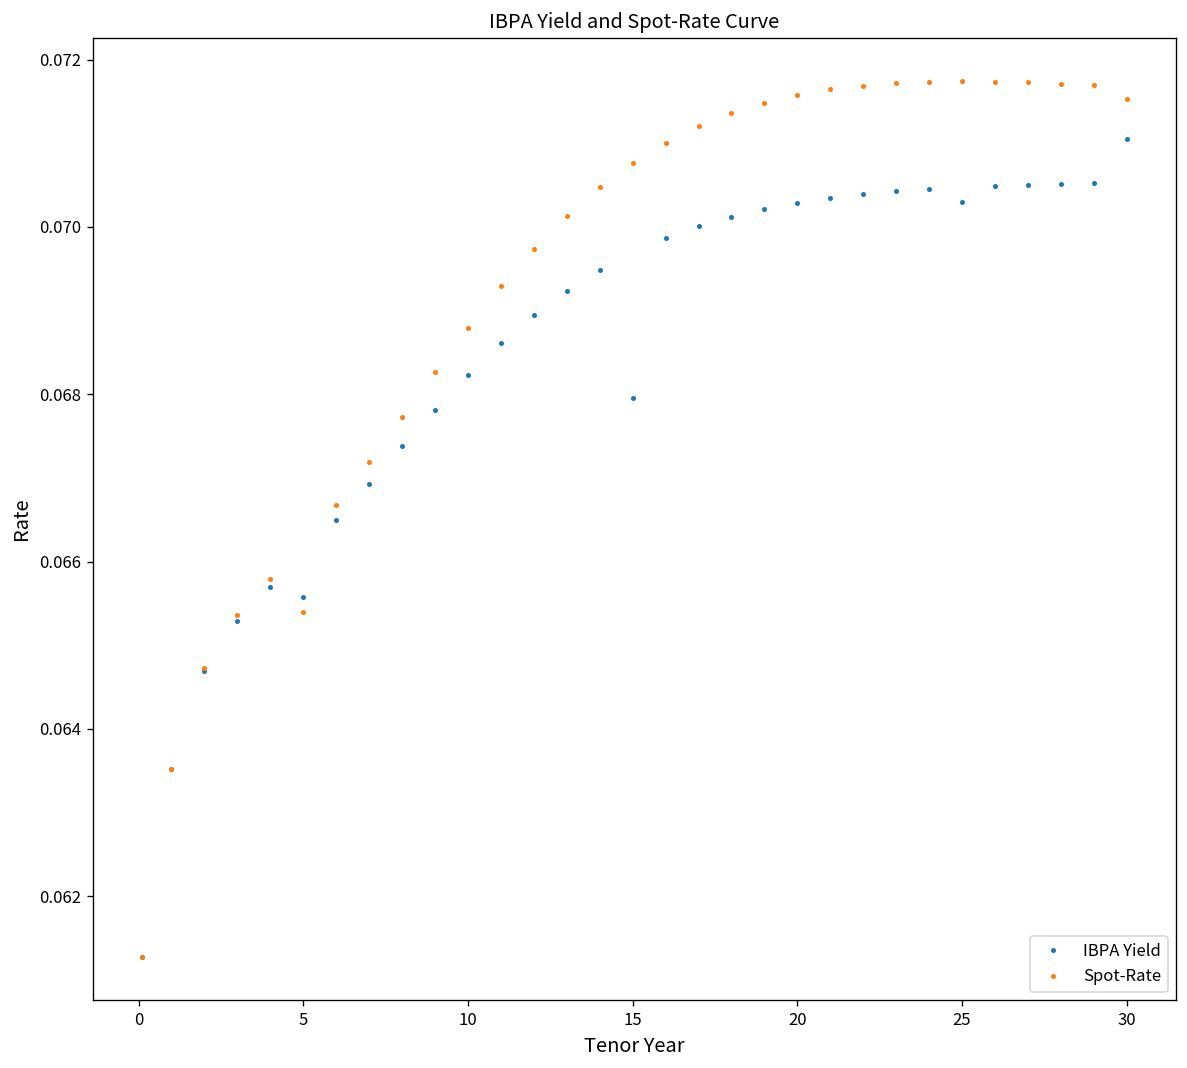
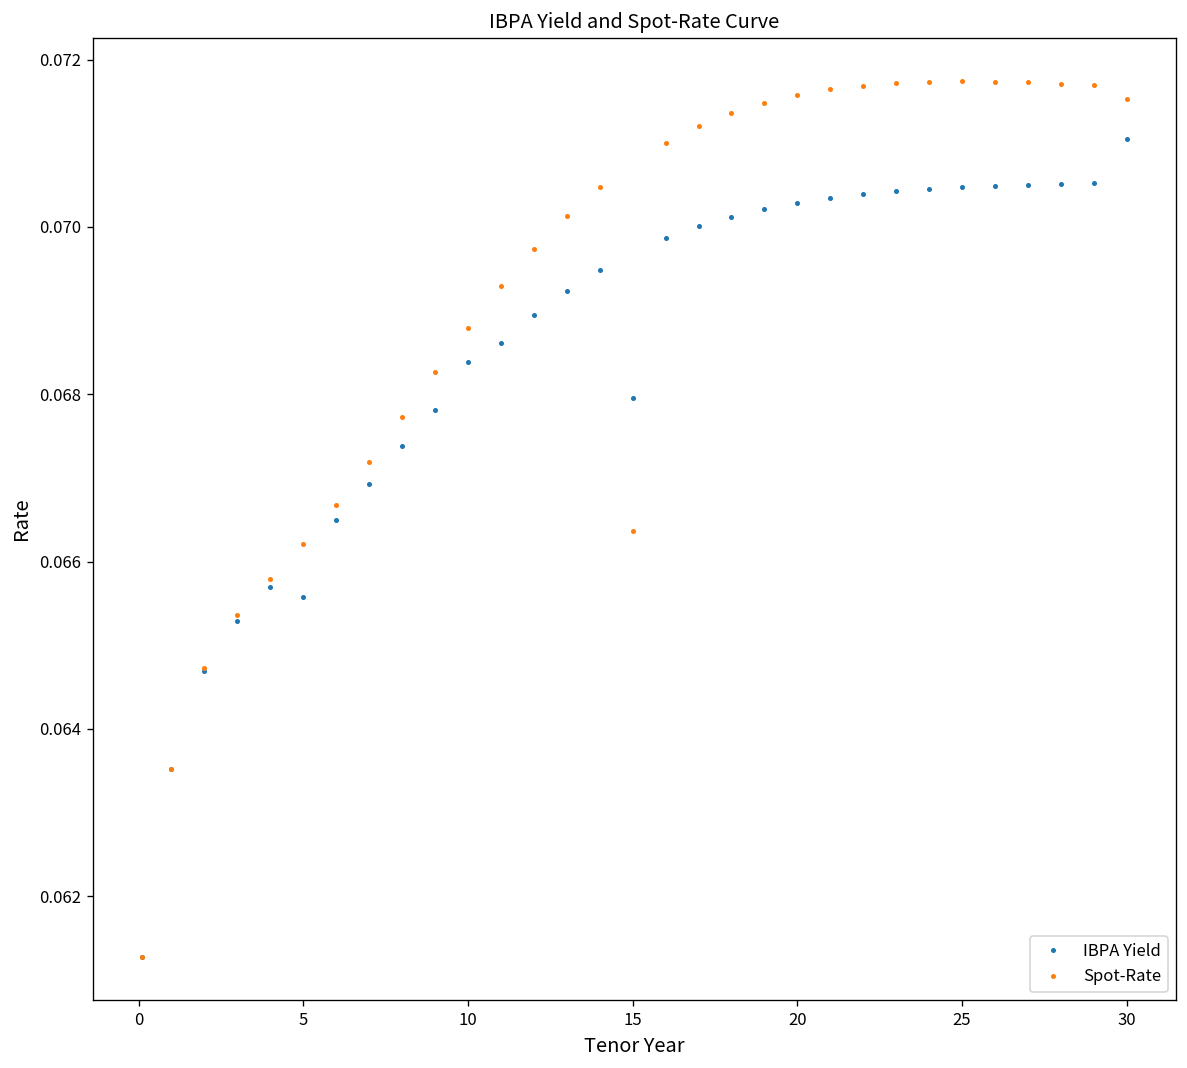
  {
    "IBPA Yield": {
      "5": 0.0656,
-     "10": 0.0682,
+     "10": 0.0684,
      "15": 0.0680,
      "20": 0.0703,
-     "25": 0.0703,
+     "25": 0.0705,
      "30": 0.0711
    },
    "Spot-Rate": {
-     "5": 0.0654,
+     "5": 0.0662,
      "10": 0.0688,
-     "15": 0.0708,
+     "15": 0.0664,
      "20": 0.0716,
      "25": 0.0717,
      "30": 0.0715
    }
  }
